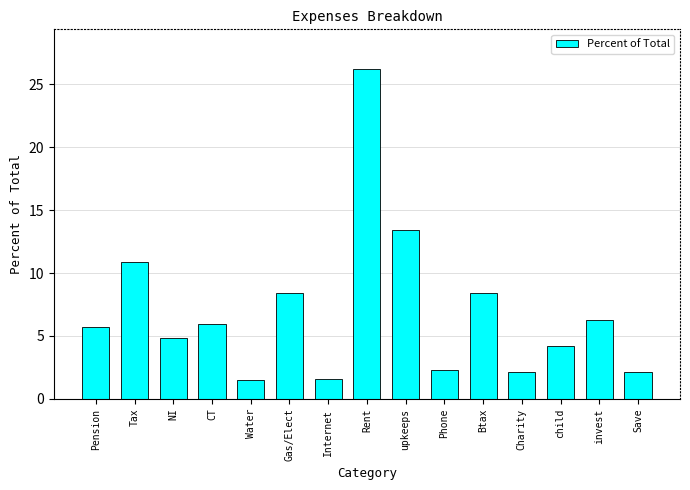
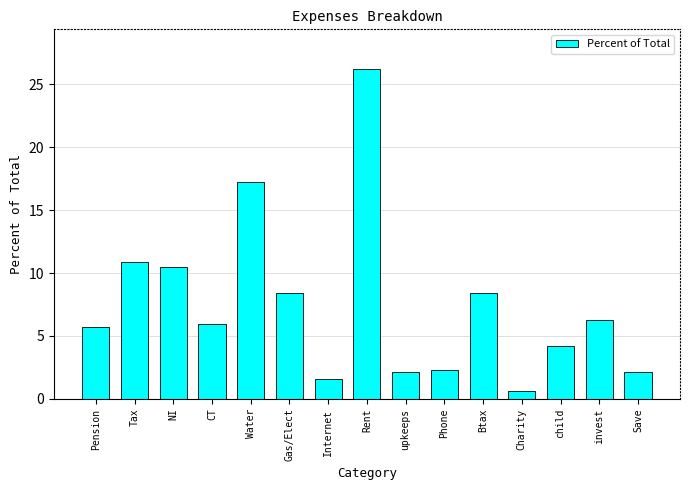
  {
    "Pension": 5.7,
    "Tax": 10.9,
-   "NI": 4.9,
+   "NI": 10.5,
    "CT": 5.9,
-   "Water": 1.5,
+   "Water": 17.2,
    "Gas/Elect": 8.4,
    "Internet": 1.6,
    "Rent": 26.2,
-   "upkeeps": 13.4,
+   "upkeeps": 2.2,
    "Phone": 2.3,
    "Btax": 8.4,
-   "Charity": 2.1,
+   "Charity": 0.7,
    "child": 4.2,
    "invest": 6.3,
    "Save": 2.1
  }
